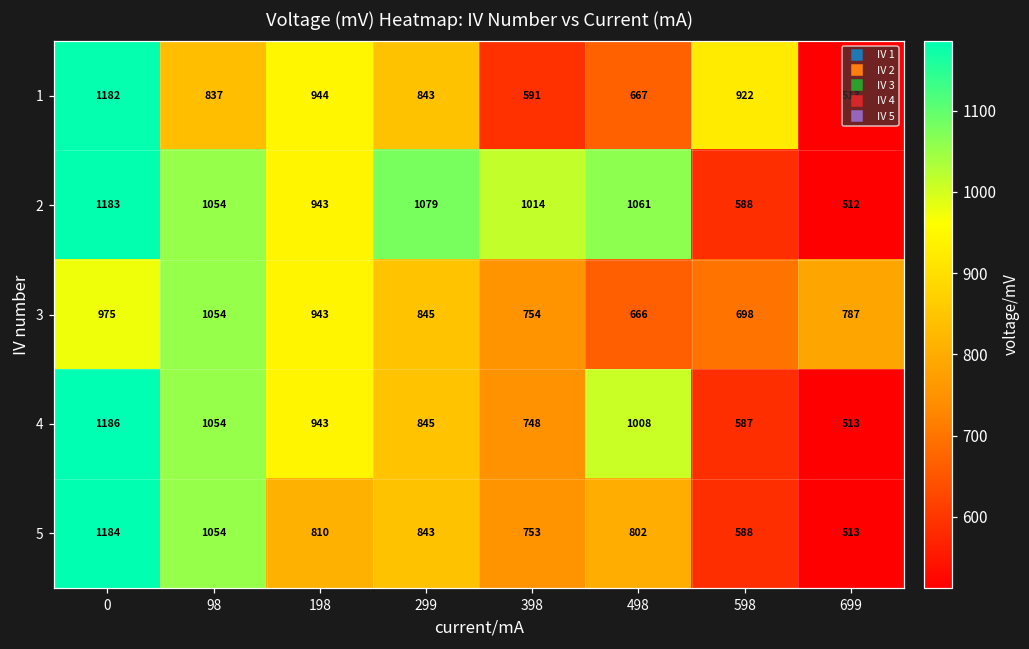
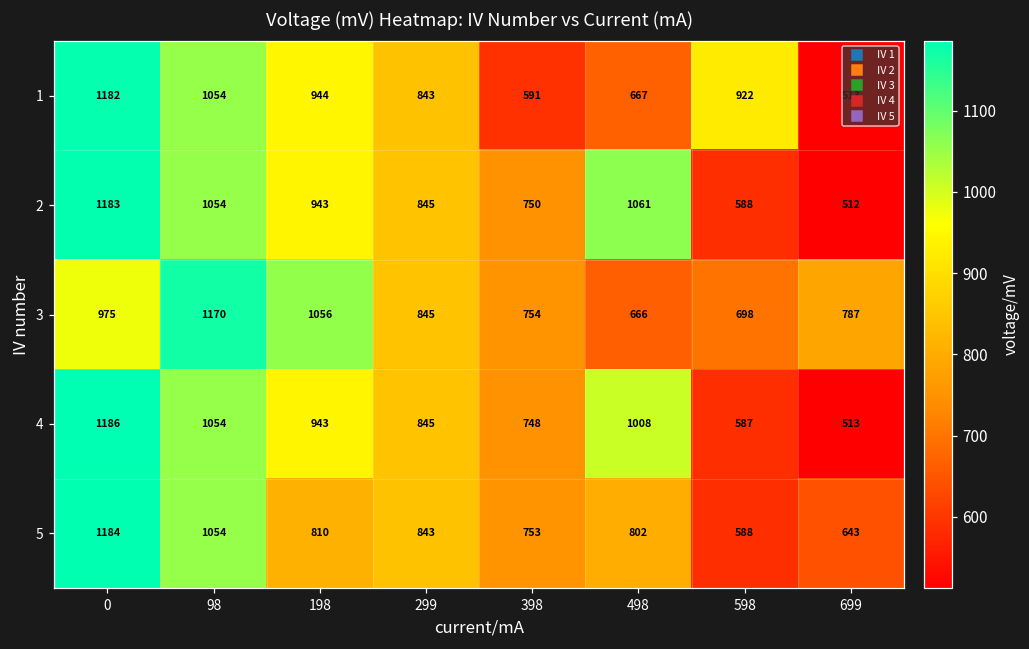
  {
    "1": {
      "0": 1182,
-     "98": 837,
+     "98": 1054,
      "198": 944,
      "299": 843,
      "398": 591,
      "498": 667,
      "598": 922
    },
    "2": {
      "0": 1183,
      "98": 1054,
      "198": 943,
-     "299": 1079,
-     "398": 1014,
+     "299": 845,
+     "398": 750,
      "498": 1061,
      "598": 588,
      "699": 512
    },
    "3": {
      "0": 975,
-     "98": 1054,
-     "198": 943,
+     "98": 1170,
+     "198": 1056,
      "299": 845,
      "398": 754,
      "498": 666,
      "598": 698,
      "699": 787
    },
    "4": {
      "0": 1186,
      "98": 1054,
      "198": 943,
      "299": 845,
      "398": 748,
      "498": 1008,
      "598": 587,
      "699": 513
    },
    "5": {
      "0": 1184,
      "98": 1054,
      "198": 810,
      "299": 843,
      "398": 753,
      "498": 802,
      "598": 588,
-     "699": 513
+     "699": 643
    }
  }
